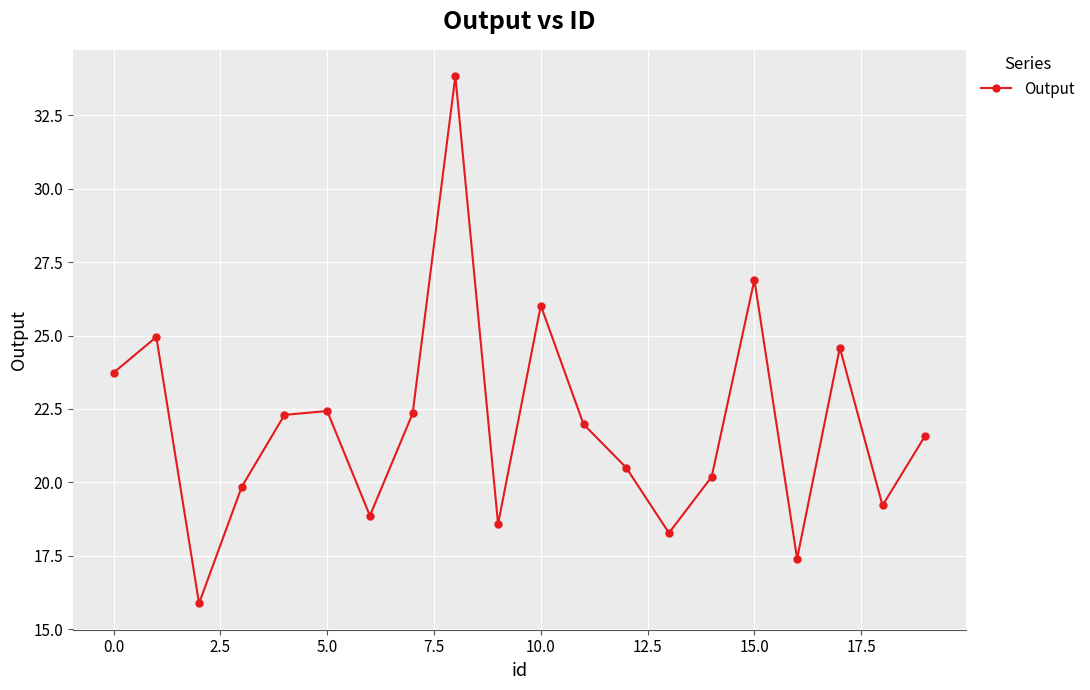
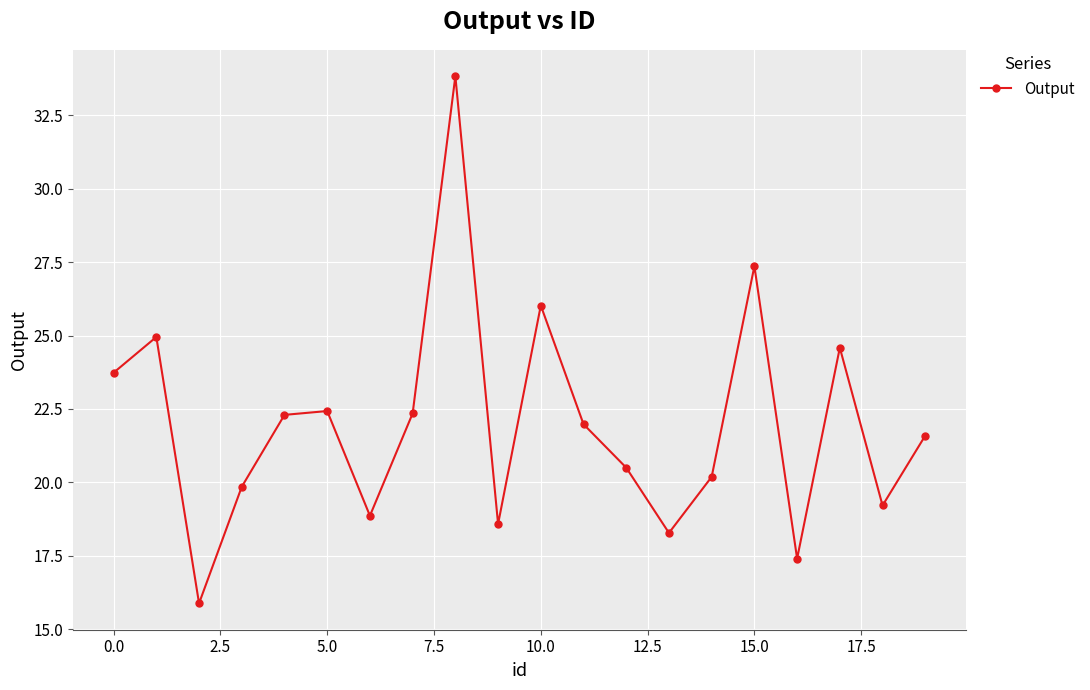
  {
    "0.0": 23.7,
    "5.0": 22.4,
    "10.0": 26.0,
-   "15.0": 26.9
+   "15.0": 27.4
  }
